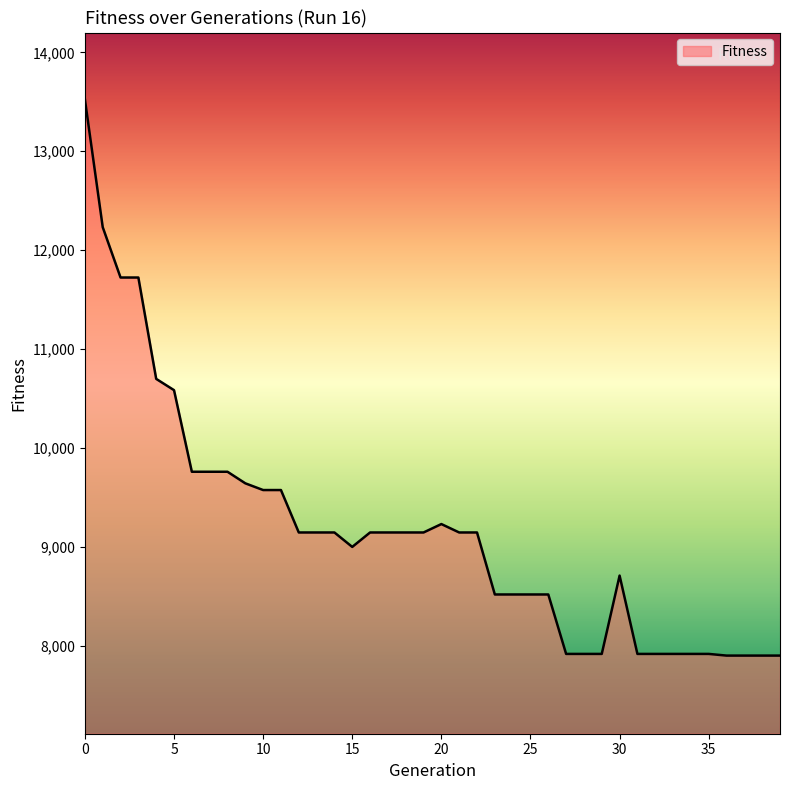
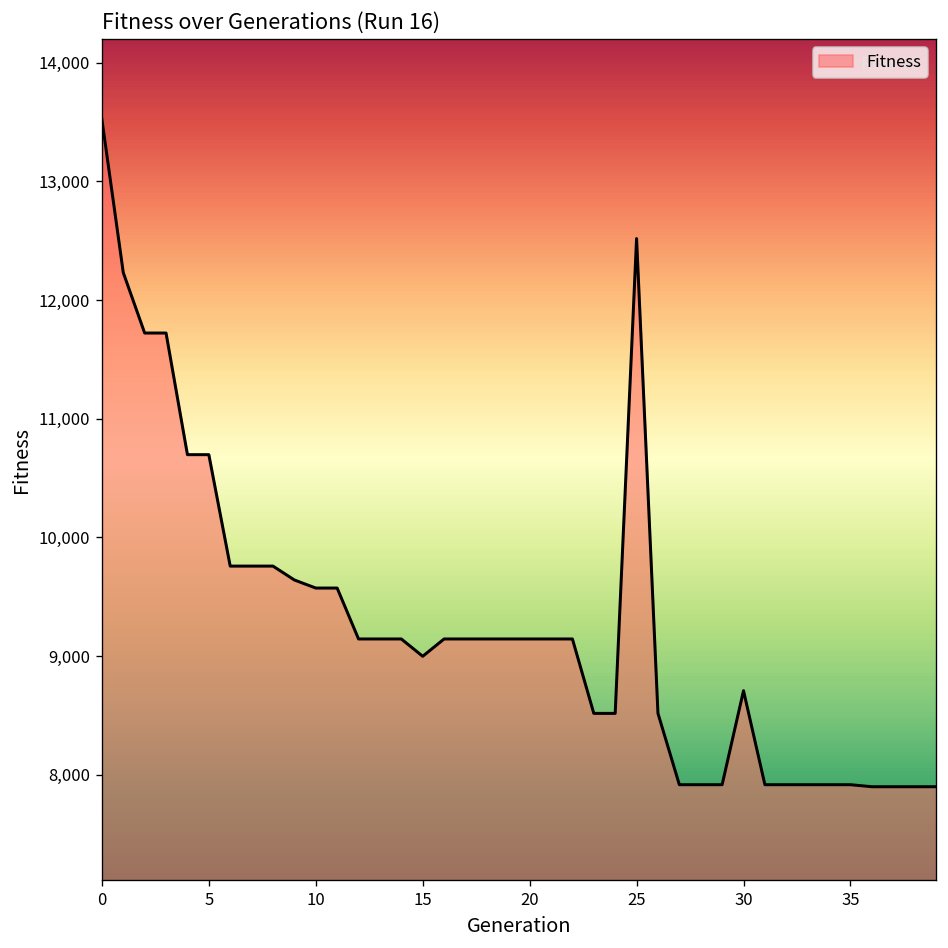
  {
    "0": "13,500",
-   "5": "10,600",
+   "5": "10,700",
    "10": "9,600",
    "15": "9,000",
-   "20": "9,200",
-   "25": "8,500",
+   "20": "9,100",
+   "25": "12,500",
    "30": "8,700",
    "35": "7,900"
  }
